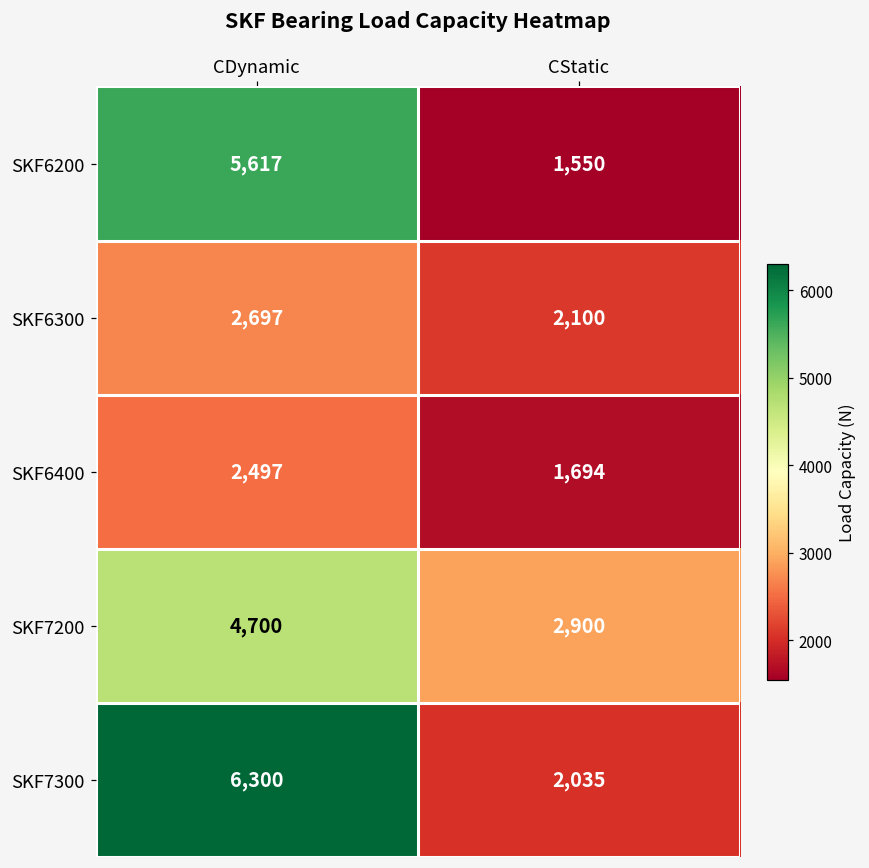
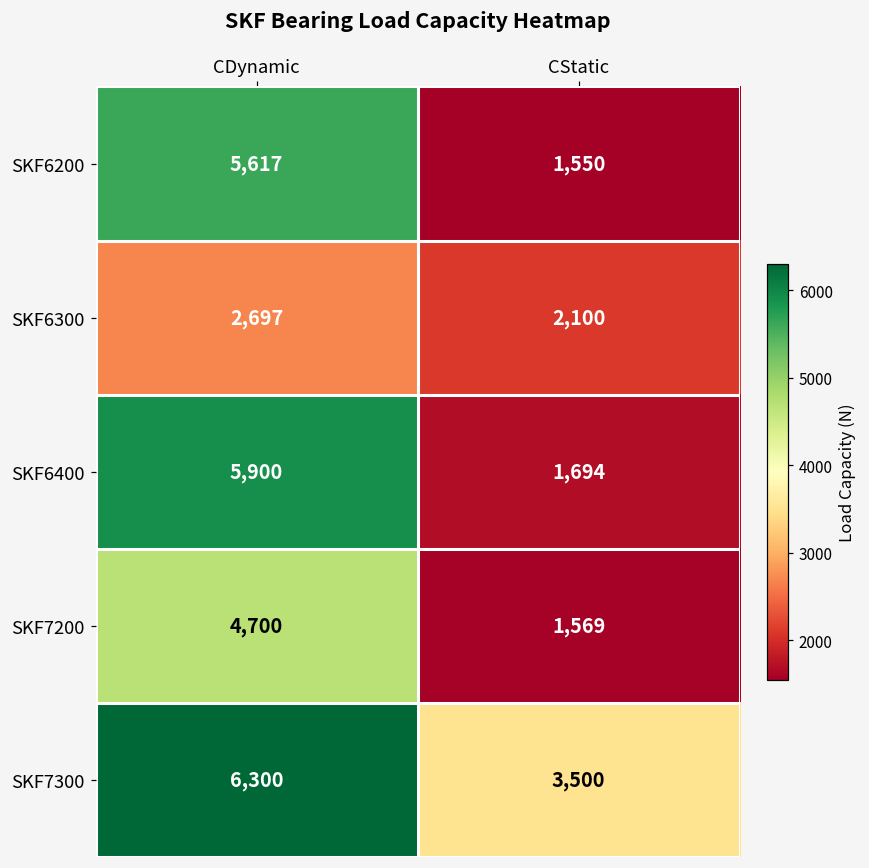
  {
    "SKF6200": {
      "CDynamic": "5,617",
      "CStatic": "1,550"
    },
    "SKF6300": {
      "CDynamic": "2,697",
      "CStatic": "2,100"
    },
    "SKF6400": {
-     "CDynamic": "2,497",
+     "CDynamic": "5,900",
      "CStatic": "1,694"
    },
    "SKF7200": {
      "CDynamic": "4,700",
-     "CStatic": "2,900"
+     "CStatic": "1,569"
    },
    "SKF7300": {
      "CDynamic": "6,300",
-     "CStatic": "2,035"
+     "CStatic": "3,500"
    }
  }
